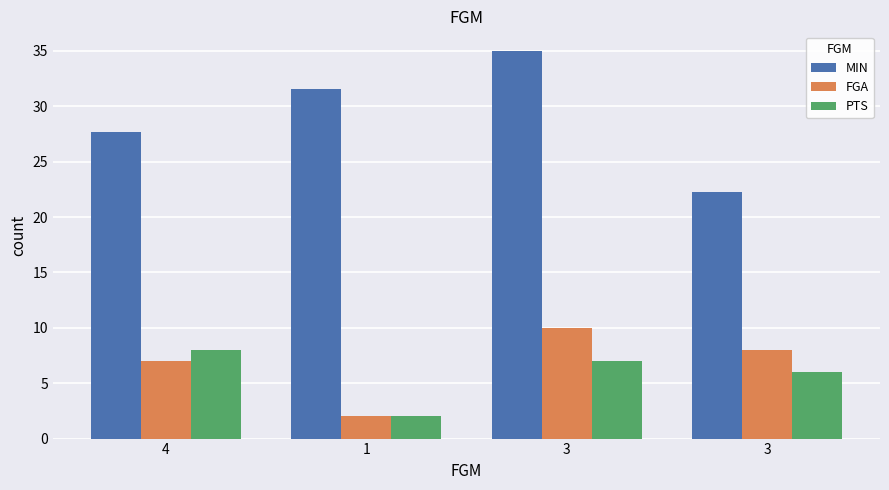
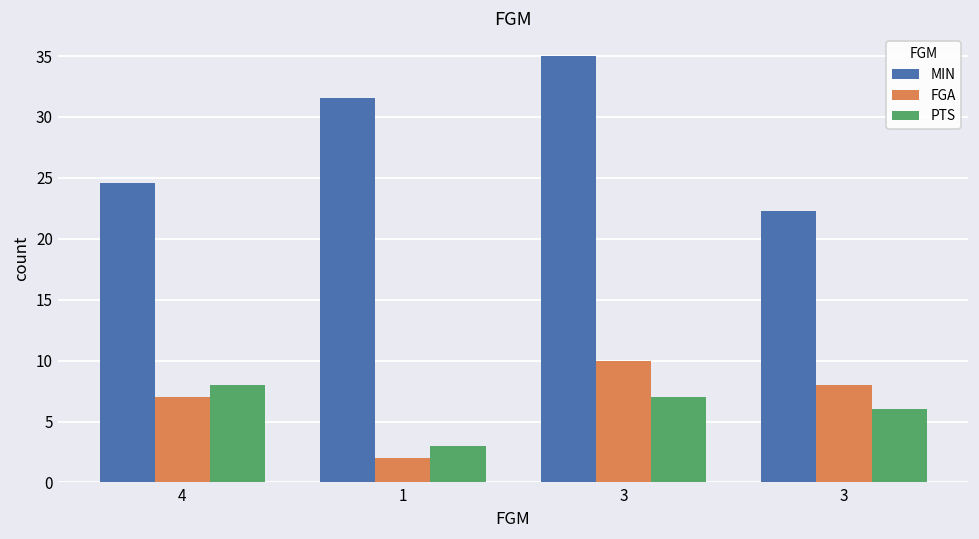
  {
    "MIN": {
-     "4": 27.7,
+     "4": 24.6,
      "1": 31.6
    },
    "FGA": {
      "4": 7.0,
      "1": 2.0
    },
    "PTS": {
      "4": 8,
-     "1": 2
+     "1": 3
    }
  }
